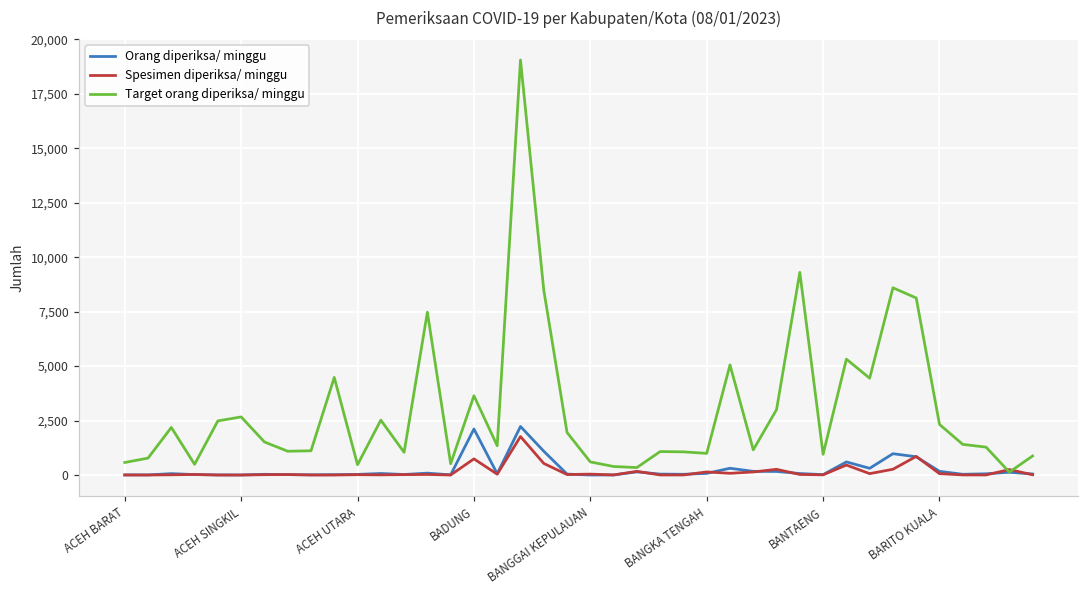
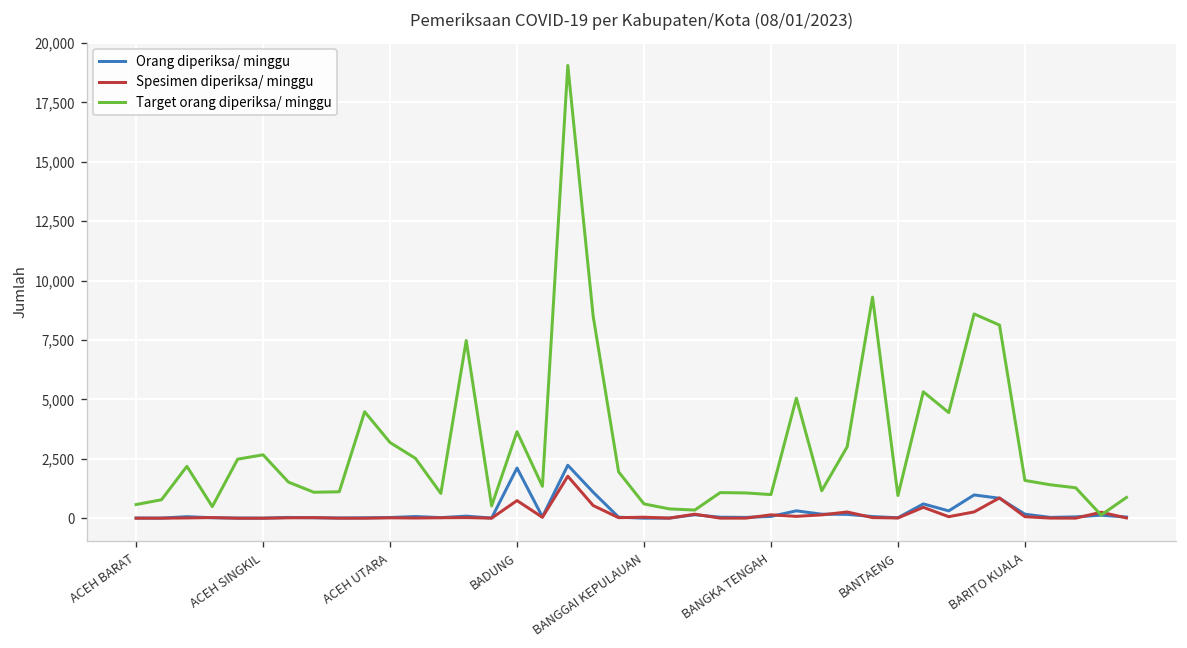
  {
    "Orang diperiksa/ minggu": {
      "BADUNG": "2,100"
    },
    "Spesimen diperiksa/ minggu": {
      "BADUNG": "700"
    },
    "Target orang diperiksa/ minggu": {
      "ACEH BARAT": "600",
      "ACEH SINGKIL": "2,700",
-     "ACEH UTARA": "500",
+     "ACEH UTARA": "3,200",
      "BADUNG": "3,600",
      "BANGGAI KEPULAUAN": "600",
      "BANGKA TENGAH": "1,000",
      "BANTAENG": "1,000",
-     "BARITO KUALA": "2,300"
+     "BARITO KUALA": "1,600"
    }
  }
